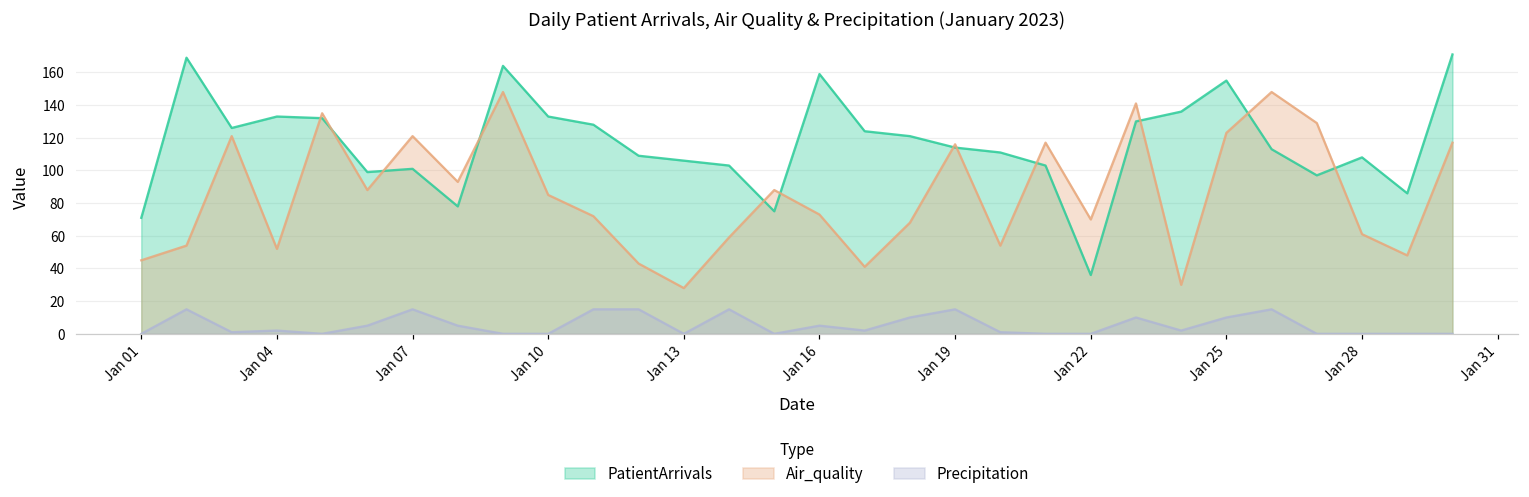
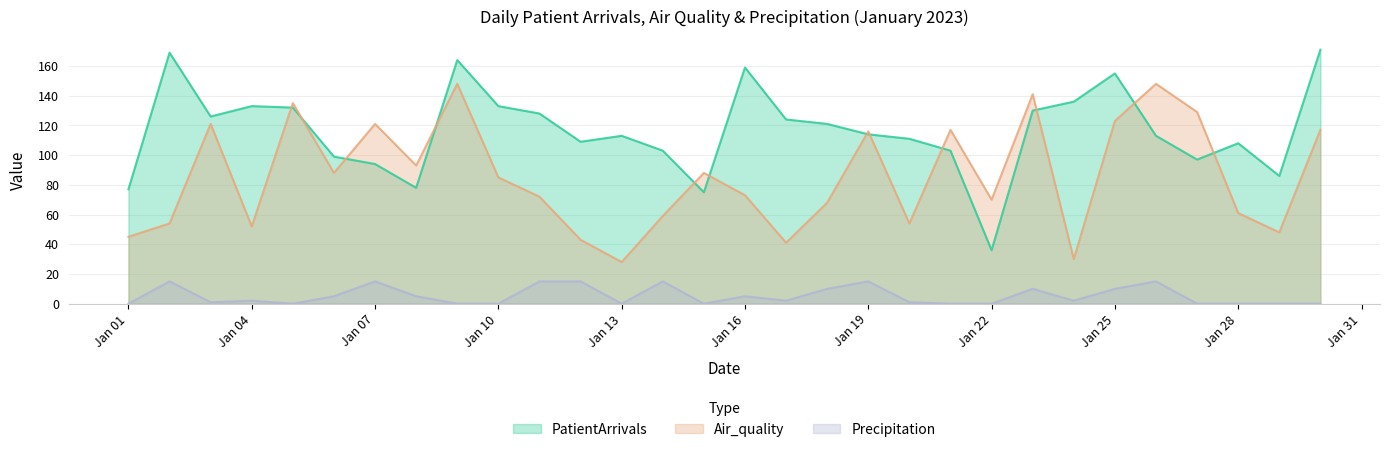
  {
    "PatientArrivals": {
-     "Jan 01": 71,
+     "Jan 01": 77,
      "Jan 04": 133,
-     "Jan 07": 101,
+     "Jan 07": 94,
      "Jan 10": 133,
-     "Jan 13": 106,
+     "Jan 13": 113,
      "Jan 16": 159,
      "Jan 19": 114,
      "Jan 22": 36,
      "Jan 25": 155,
      "Jan 28": 108
    }
  }
